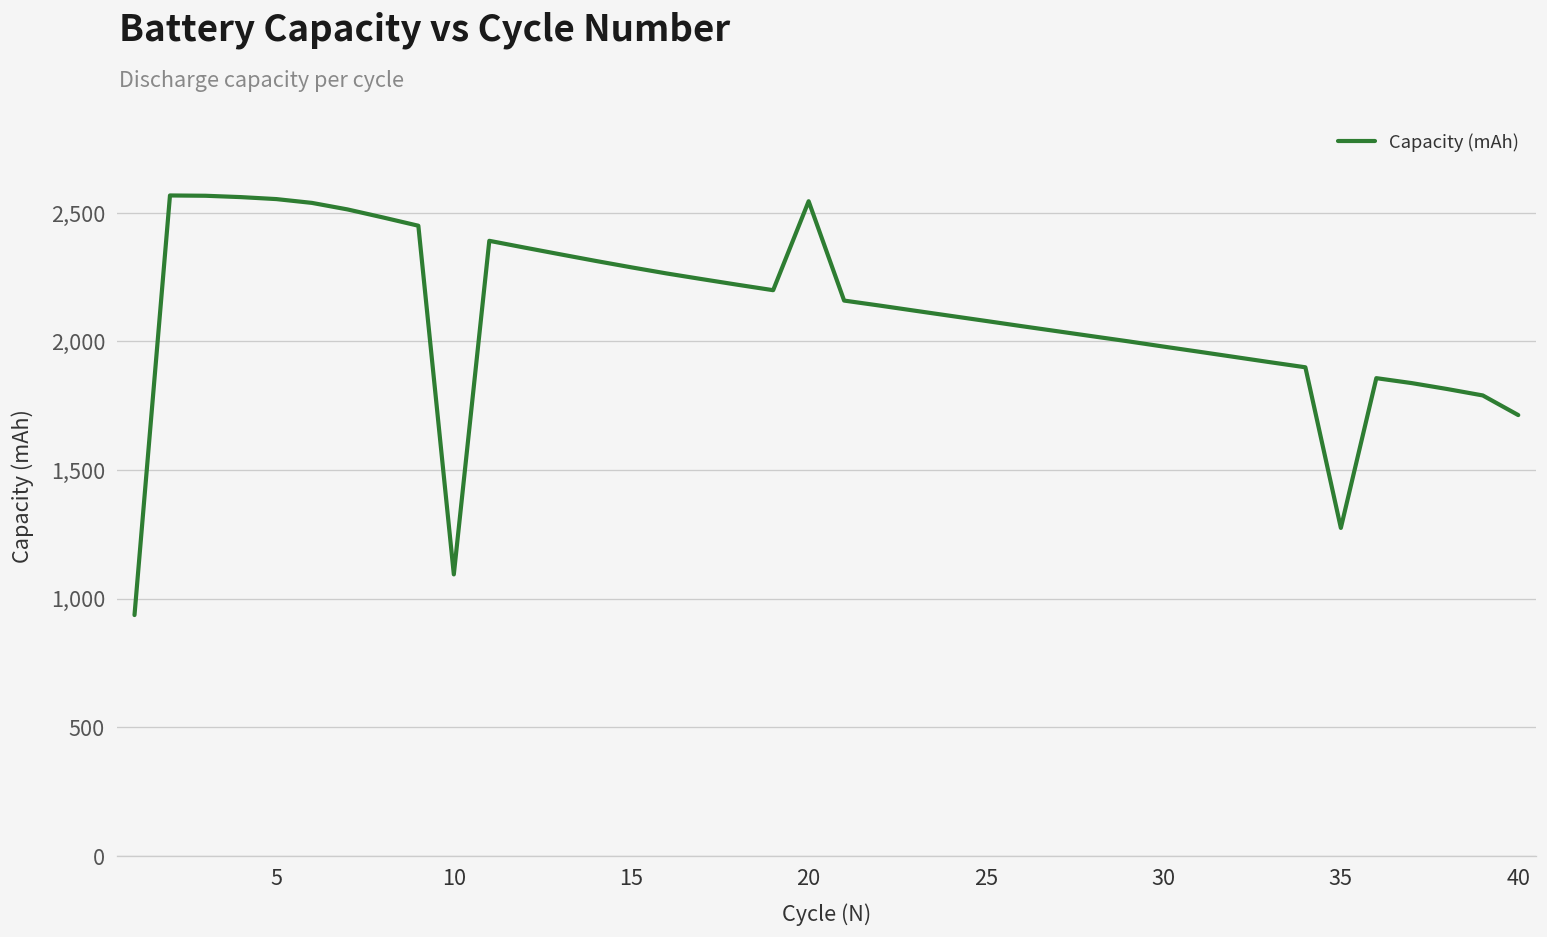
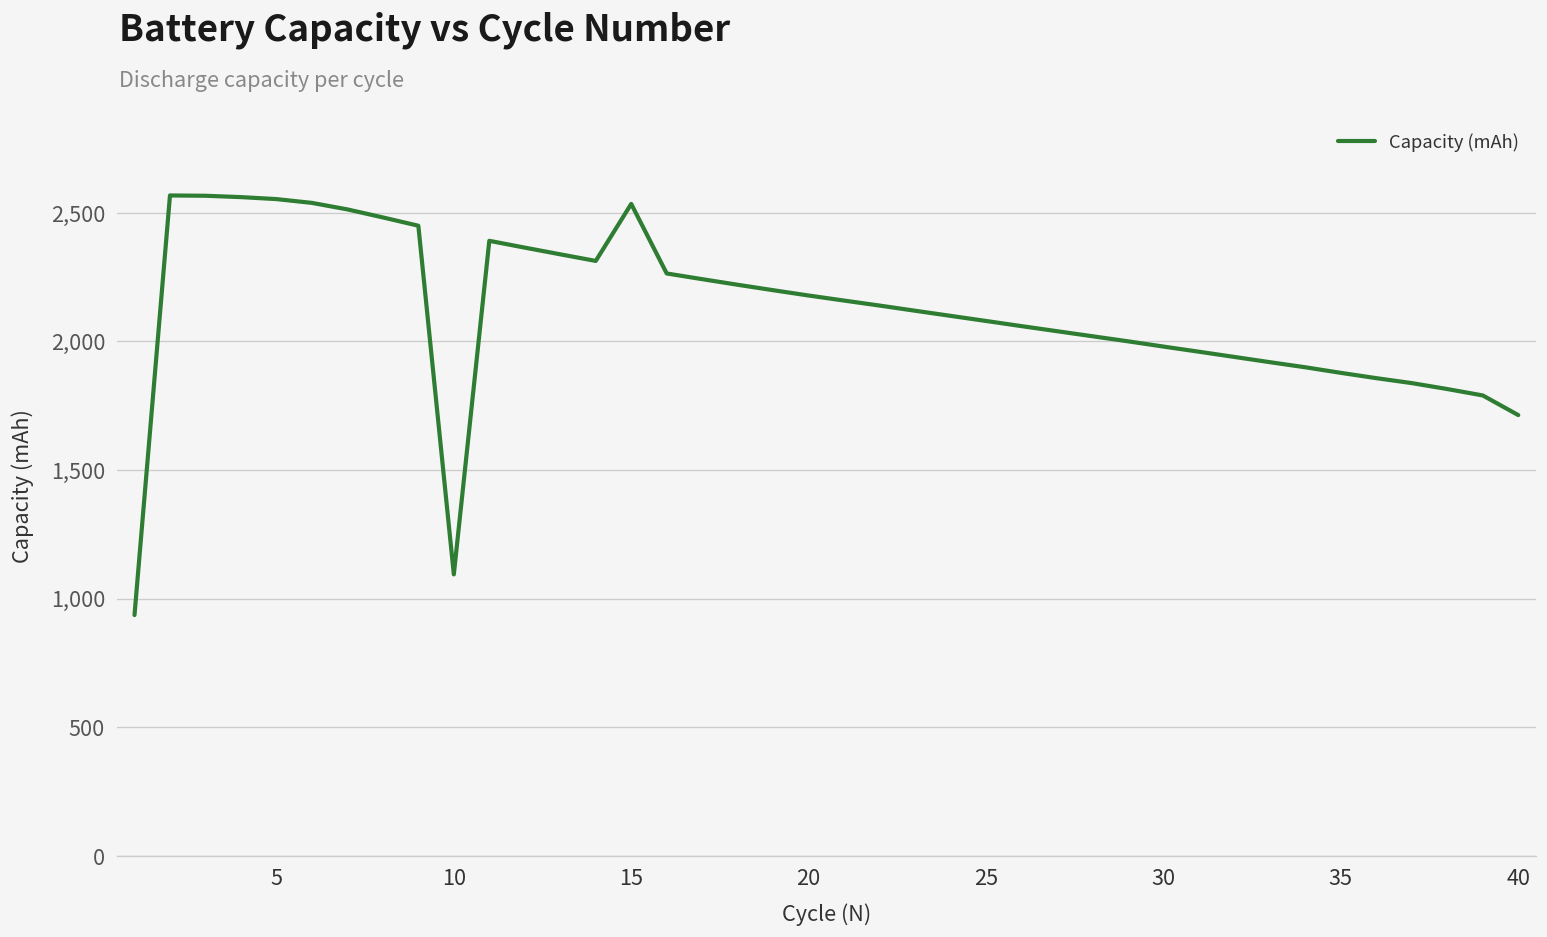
  {
    "5": "2,550",
    "10": "1,090",
-   "15": "2,290",
-   "20": "2,550",
+   "15": "2,530",
+   "20": "2,180",
    "25": "2,080",
    "30": "1,980",
-   "35": "1,280",
+   "35": "1,880",
    "40": "1,710"
  }
